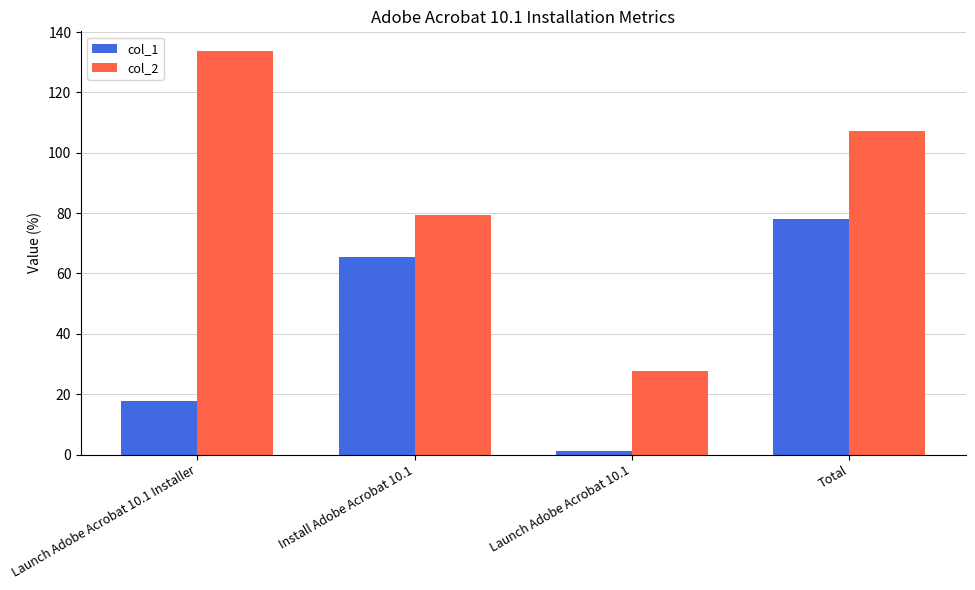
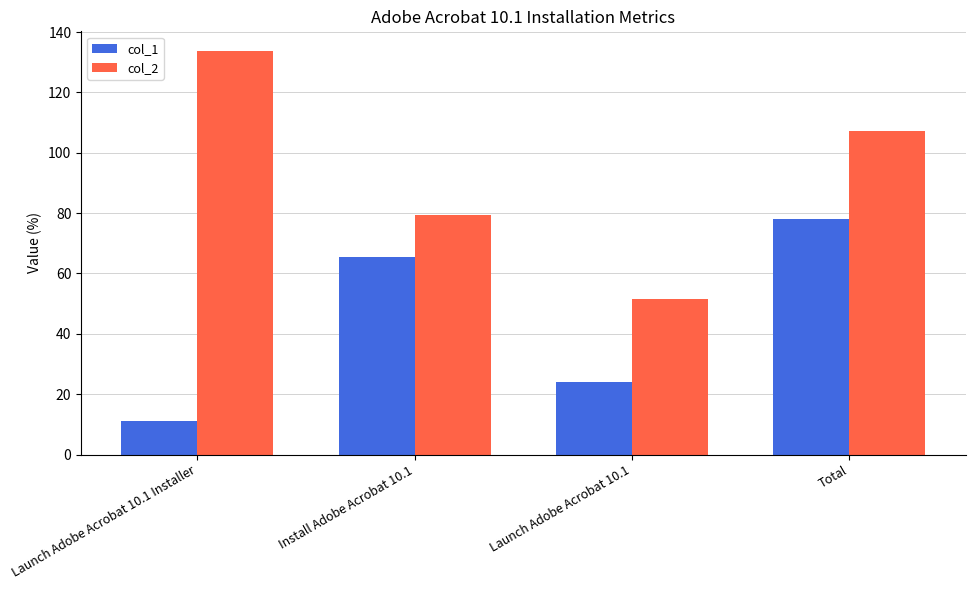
  {
    "col_1": {
-     "Launch Adobe Acrobat 10.1 Installer": 18,
+     "Launch Adobe Acrobat 10.1 Installer": 11,
      "Install Adobe Acrobat 10.1": 65,
-     "Launch Adobe Acrobat 10.1": 1,
+     "Launch Adobe Acrobat 10.1": 24,
      "Total": 78
    },
    "col_2": {
      "Launch Adobe Acrobat 10.1 Installer": 134,
      "Install Adobe Acrobat 10.1": 79,
-     "Launch Adobe Acrobat 10.1": 28,
+     "Launch Adobe Acrobat 10.1": 52,
      "Total": 107
    }
  }
